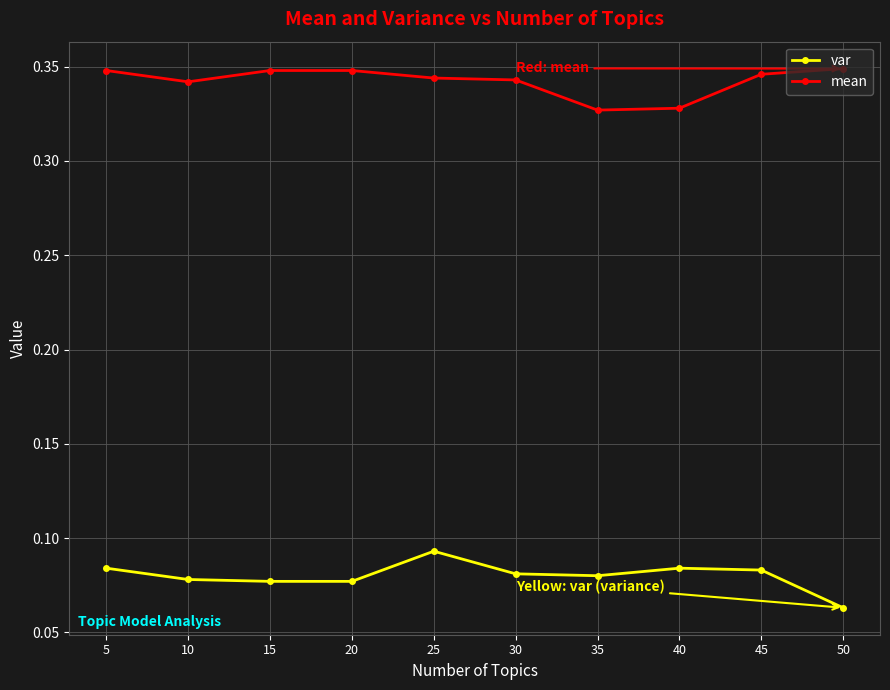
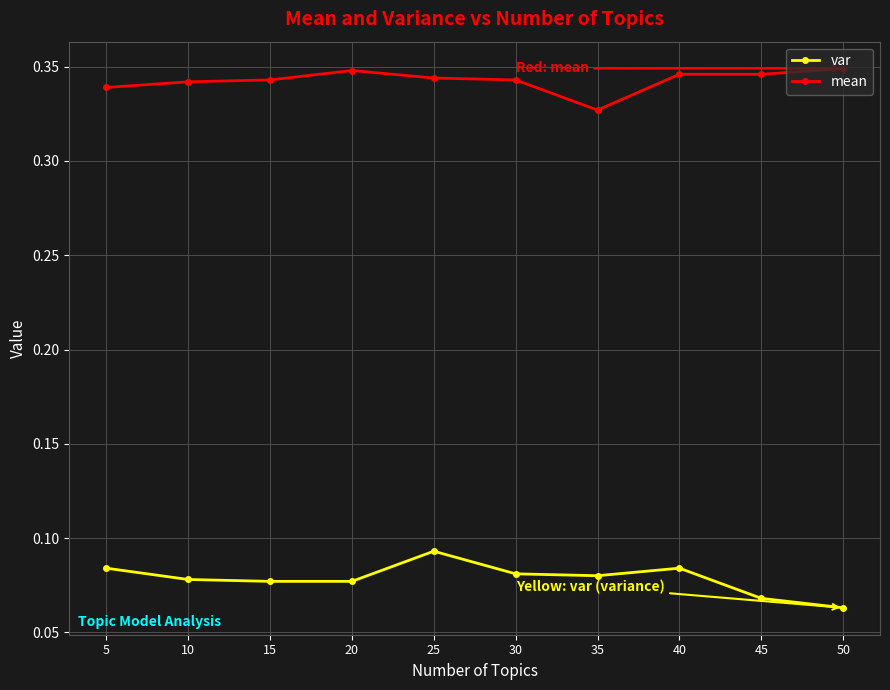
  {
    "var": {
      "5": 0.084,
      "10": 0.078,
      "15": 0.077,
      "20": 0.077,
      "25": 0.093,
      "30": 0.081,
      "35": 0.080,
      "40": 0.084,
-     "45": 0.083,
+     "45": 0.068,
      "50": 0.063
    },
    "mean": {
-     "5": 0.348,
+     "5": 0.339,
      "10": 0.342,
-     "15": 0.348,
+     "15": 0.343,
      "20": 0.348,
      "25": 0.344,
      "30": 0.343,
      "35": 0.327,
-     "40": 0.328,
+     "40": 0.346,
      "45": 0.346
    }
  }
